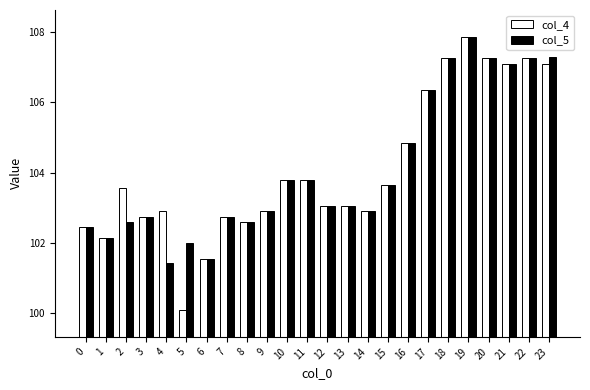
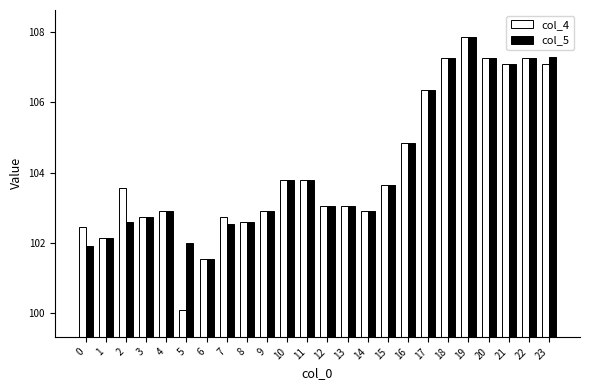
  {
    "col_4": {
      "0": 102.4,
      "1": 102.1,
      "2": 103.6,
      "3": 102.7,
      "4": 102.9,
      "5": 100.1,
      "6": 101.5,
      "7": 102.7,
      "8": 102.6,
      "9": 102.9,
      "10": 103.8,
      "11": 103.8,
      "12": 103.0,
      "13": 103.0,
      "14": 102.9,
      "15": 103.6,
      "16": 104.8,
      "17": 106.3,
      "18": 107.2,
      "19": 107.8,
      "20": 107.2,
      "21": 107.1,
      "22": 107.2,
      "23": 107.1
    },
    "col_5": {
-     "0": 102.4,
+     "0": 101.9,
      "1": 102.1,
      "2": 102.6,
      "3": 102.7,
-     "4": 101.4,
+     "4": 102.9,
      "5": 102.0,
      "6": 101.5,
-     "7": 102.7,
+     "7": 102.5,
      "8": 102.6,
      "9": 102.9,
      "10": 103.8,
      "11": 103.8,
      "12": 103.0,
      "13": 103.0,
      "14": 102.9,
      "15": 103.6,
      "16": 104.8,
      "17": 106.3,
      "18": 107.2,
      "19": 107.8,
      "20": 107.2,
      "21": 107.1,
      "22": 107.2,
      "23": 107.3
    }
  }
